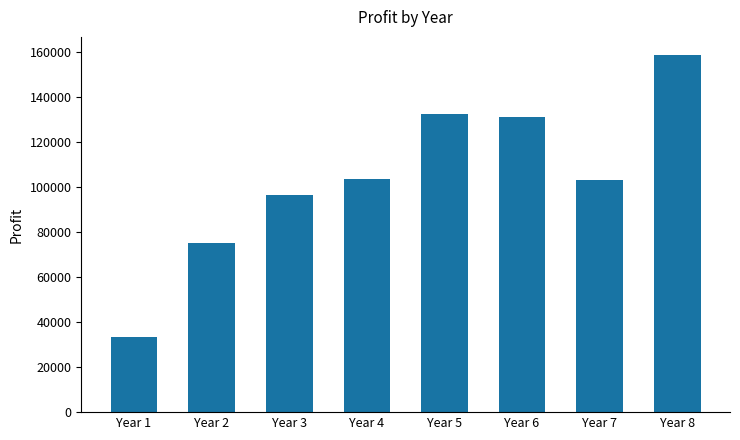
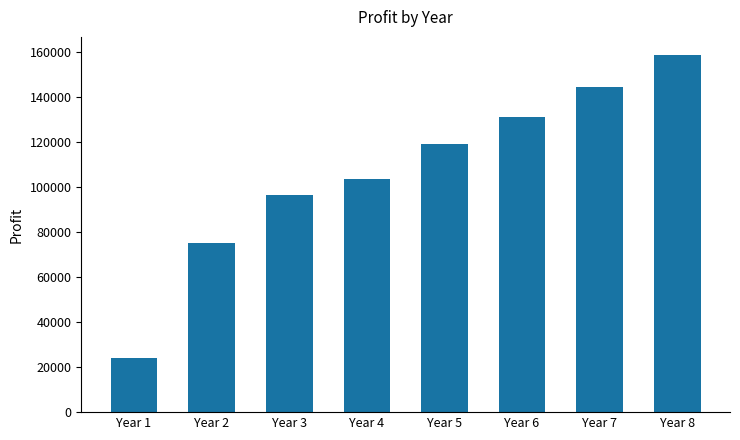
  {
-   "Year 1": 33000,
+   "Year 1": 24000,
    "Year 2": 75000,
    "Year 3": 97000,
    "Year 4": 104000,
-   "Year 5": 132000,
+   "Year 5": 119000,
    "Year 6": 131000,
-   "Year 7": 103000,
+   "Year 7": 144000,
    "Year 8": 159000
  }
